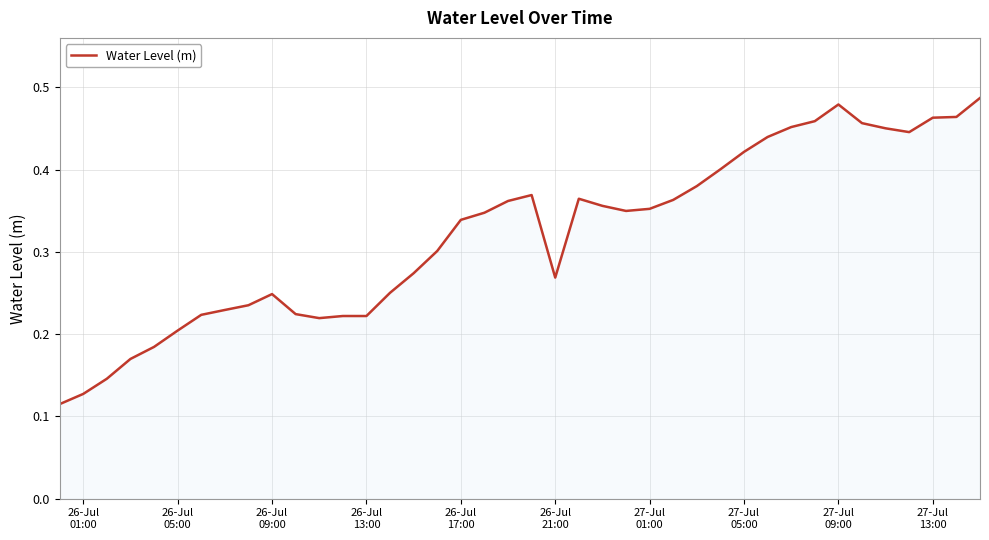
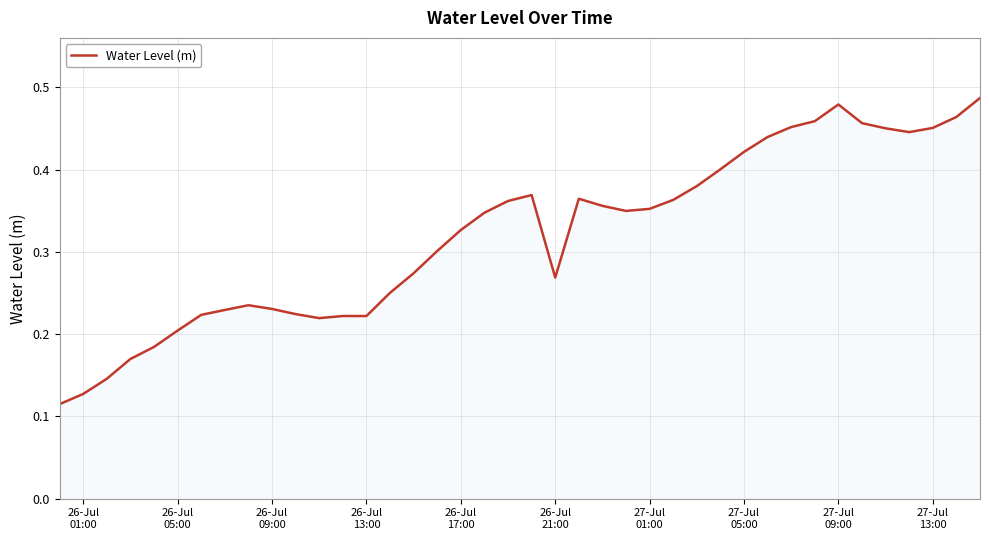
  {
    "26-Jul 01:00": 0.13,
    "26-Jul 05:00": 0.20,
-   "26-Jul 09:00": 0.25,
+   "26-Jul 09:00": 0.23,
    "26-Jul 13:00": 0.22,
-   "26-Jul 17:00": 0.34,
+   "26-Jul 17:00": 0.33,
    "26-Jul 21:00": 0.27,
    "27-Jul 01:00": 0.35,
    "27-Jul 05:00": 0.42,
    "27-Jul 09:00": 0.48,
-   "27-Jul 13:00": 0.46
+   "27-Jul 13:00": 0.45
  }
